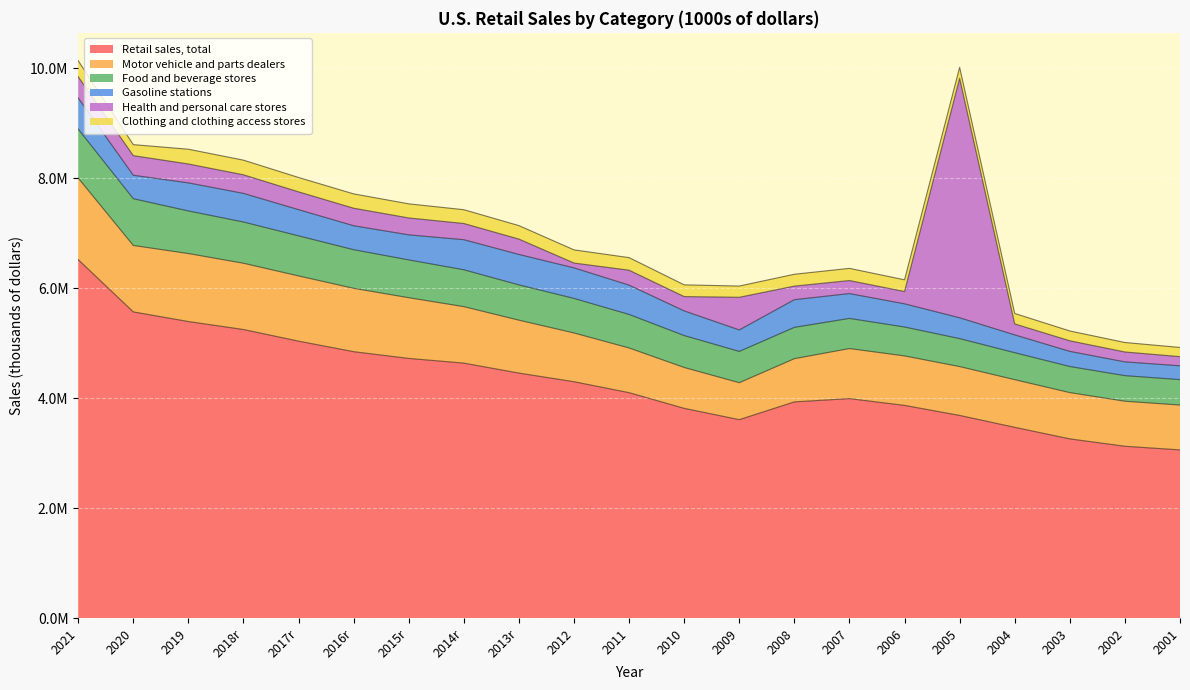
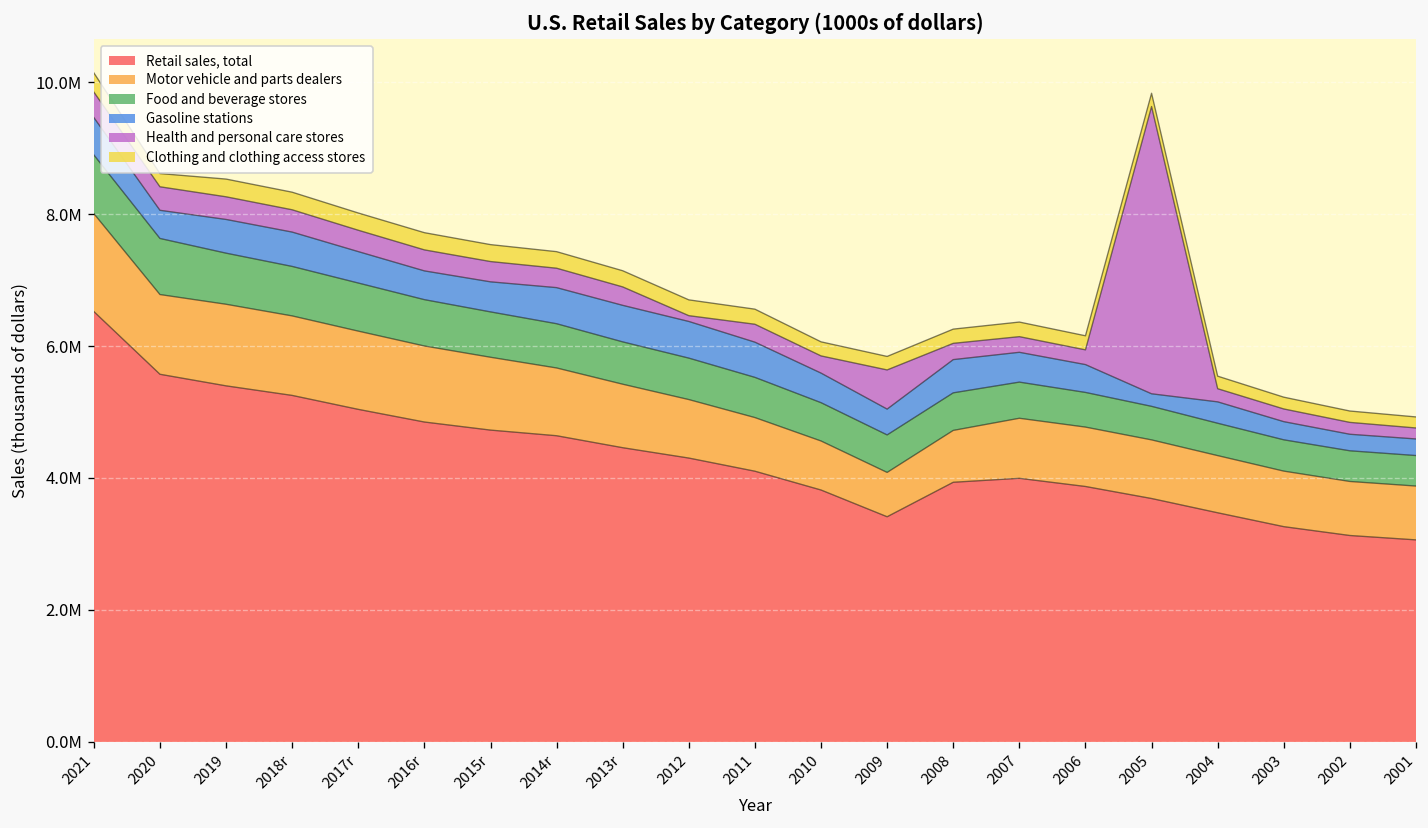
  {
    "Retail sales, total": {
      "2021": 6500000,
      "2020": 5600000,
      "2019": 5400000,
      "2018r": 5300000,
      "2017r": 5000000,
      "2016r": 4800000,
      "2015r": 4700000,
      "2014r": 4600000,
      "2013r": 4500000,
      "2012": 4300000,
      "2011": 4100000,
      "2010": 3800000,
-     "2009": 3600000,
+     "2009": 3400000,
      "2008": 3900000,
      "2007": 4000000,
      "2006": 3900000,
      "2005": 3700000,
      "2004": 3500000,
      "2003": 3300000,
      "2002": 3100000,
      "2001": 3100000
    },
    "Food and beverage stores": {
      "2021": 900000,
      "2020": 800000,
      "2019": 800000,
      "2018r": 700000,
      "2017r": 700000,
      "2016r": 700000,
      "2015r": 700000,
      "2014r": 700000,
      "2013r": 600000,
      "2012": 600000,
      "2011": 600000,
      "2010": 600000,
      "2009": 600000,
      "2008": 600000,
      "2007": 500000,
      "2006": 500000,
      "2005": 500000,
      "2004": 500000,
      "2003": 500000,
      "2002": 500000,
      "2001": 500000
    },
    "Gasoline stations": {
      "2021": 600000,
      "2020": 400000,
      "2019": 500000,
      "2018r": 500000,
      "2017r": 500000,
      "2016r": 400000,
      "2015r": 500000,
      "2014r": 500000,
      "2013r": 600000,
      "2012": 600000,
      "2011": 500000,
      "2010": 400000,
      "2009": 400000,
      "2008": 500000,
      "2007": 500000,
      "2006": 400000,
-     "2005": 400000,
+     "2005": 200000,
      "2004": 300000,
      "2003": 300000,
      "2002": 300000,
      "2001": 300000
    },
    "Health and personal care stores": {
      "2021": 400000,
      "2020": 400000,
      "2019": 300000,
      "2018r": 300000,
      "2017r": 300000,
      "2016r": 300000,
      "2015r": 300000,
      "2014r": 300000,
      "2013r": 300000,
      "2012": 100000,
      "2011": 300000,
      "2010": 300000,
      "2009": 600000,
      "2008": 200000,
      "2007": 200000,
      "2006": 200000,
      "2005": 4400000,
      "2004": 200000,
      "2003": 200000,
      "2002": 200000,
      "2001": 200000
    }
  }
